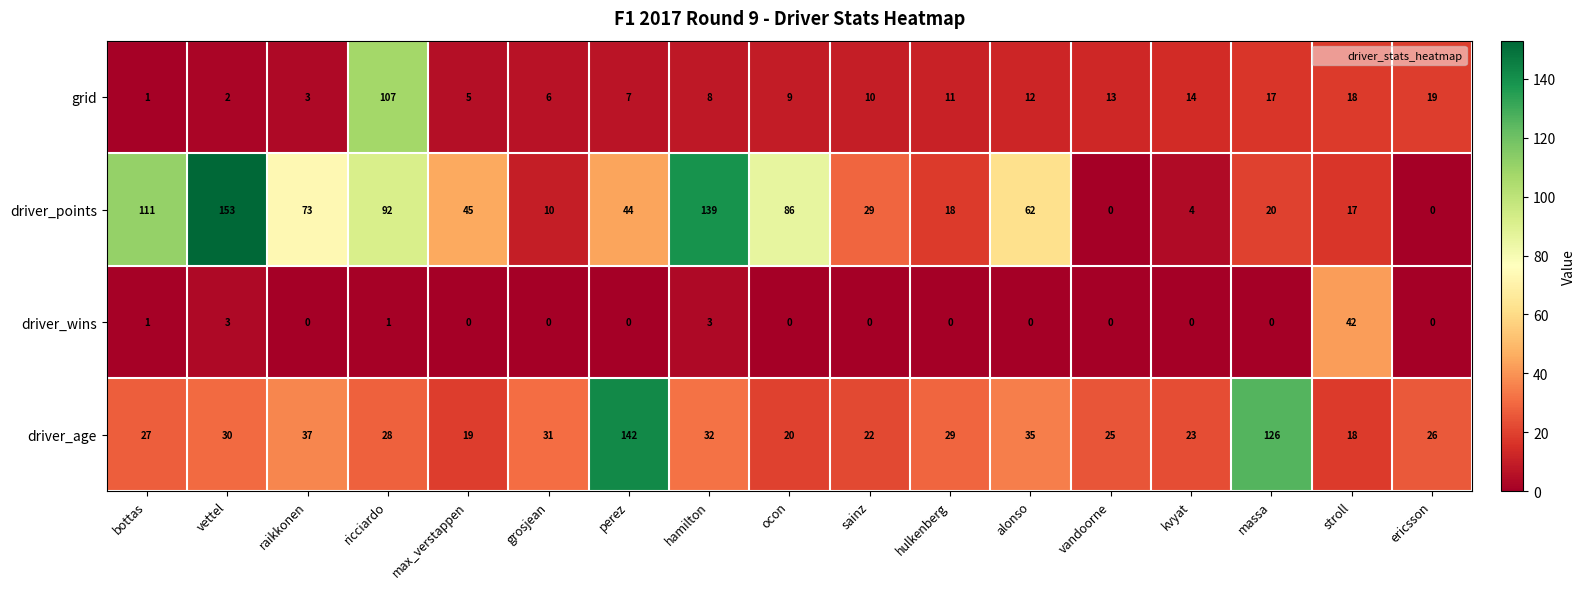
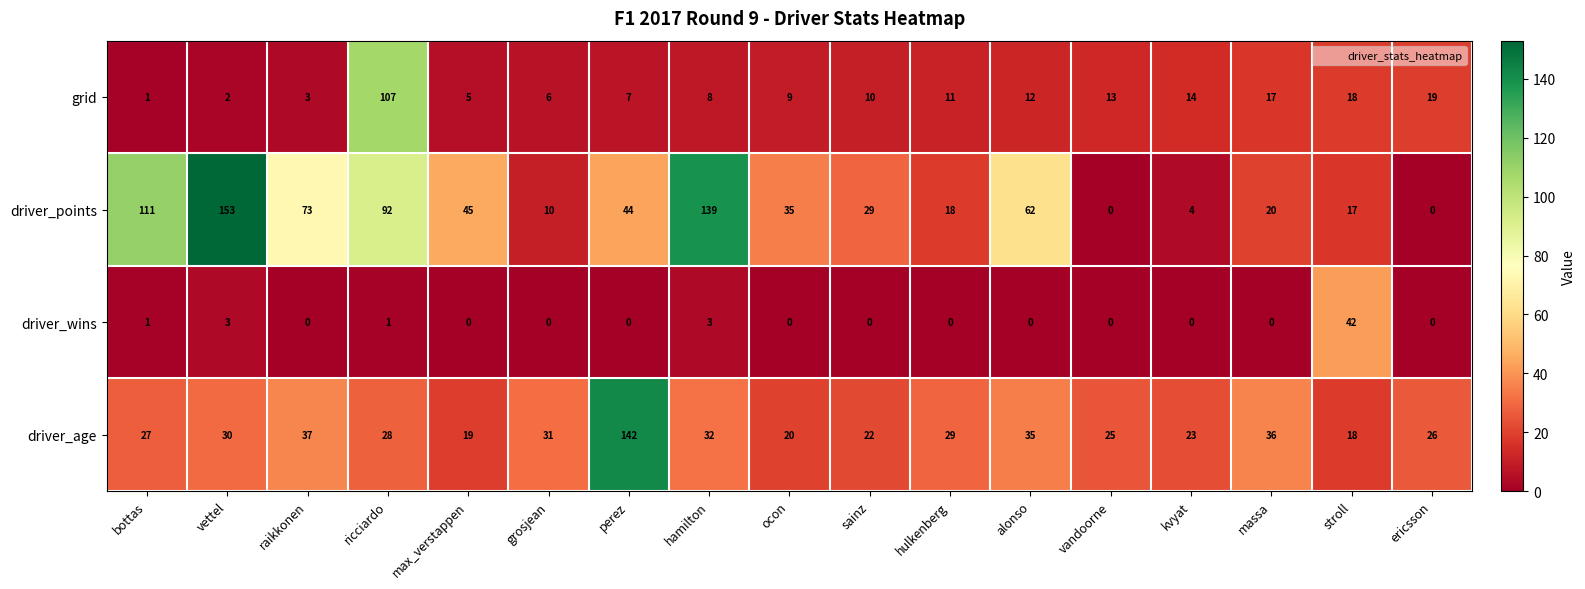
  {
    "grid": {
      "bottas": 1,
      "vettel": 2,
      "raikkonen": 3,
      "ricciardo": 107,
      "max_verstappen": 5,
      "grosjean": 6,
      "perez": 7,
      "hamilton": 8,
      "ocon": 9,
      "sainz": 10,
      "hulkenberg": 11,
      "alonso": 12,
      "vandoorne": 13,
      "kvyat": 14,
      "massa": 17,
      "stroll": 18,
      "ericsson": 19
    },
    "driver_points": {
      "bottas": 111,
      "vettel": 153,
      "raikkonen": 73,
      "ricciardo": 92,
      "max_verstappen": 45,
      "grosjean": 10,
      "perez": 44,
      "hamilton": 139,
-     "ocon": 86,
+     "ocon": 35,
      "sainz": 29,
      "hulkenberg": 18,
      "alonso": 62,
      "vandoorne": 0,
      "kvyat": 4,
      "massa": 20,
      "stroll": 17,
      "ericsson": 0
    },
    "driver_wins": {
      "bottas": 1,
      "vettel": 3,
      "raikkonen": 0,
      "ricciardo": 1,
      "max_verstappen": 0,
      "grosjean": 0,
      "perez": 0,
      "hamilton": 3,
      "ocon": 0,
      "sainz": 0,
      "hulkenberg": 0,
      "alonso": 0,
      "vandoorne": 0,
      "kvyat": 0,
      "massa": 0,
      "stroll": 42,
      "ericsson": 0
    },
    "driver_age": {
      "bottas": 27,
      "vettel": 30,
      "raikkonen": 37,
      "ricciardo": 28,
      "max_verstappen": 19,
      "grosjean": 31,
      "perez": 142,
      "hamilton": 32,
      "ocon": 20,
      "sainz": 22,
      "hulkenberg": 29,
      "alonso": 35,
      "vandoorne": 25,
      "kvyat": 23,
-     "massa": 126,
+     "massa": 36,
      "stroll": 18,
      "ericsson": 26
    }
  }
